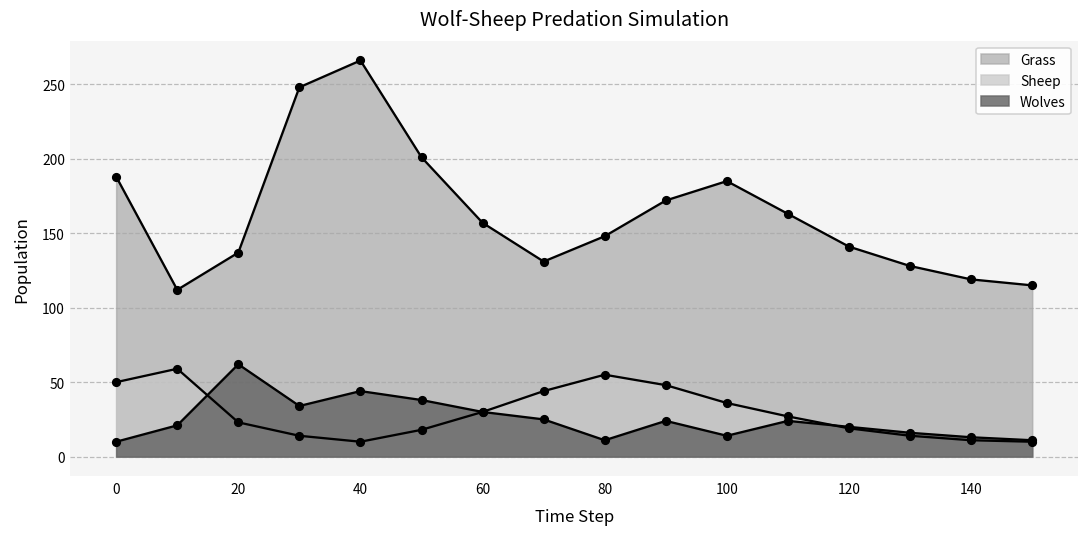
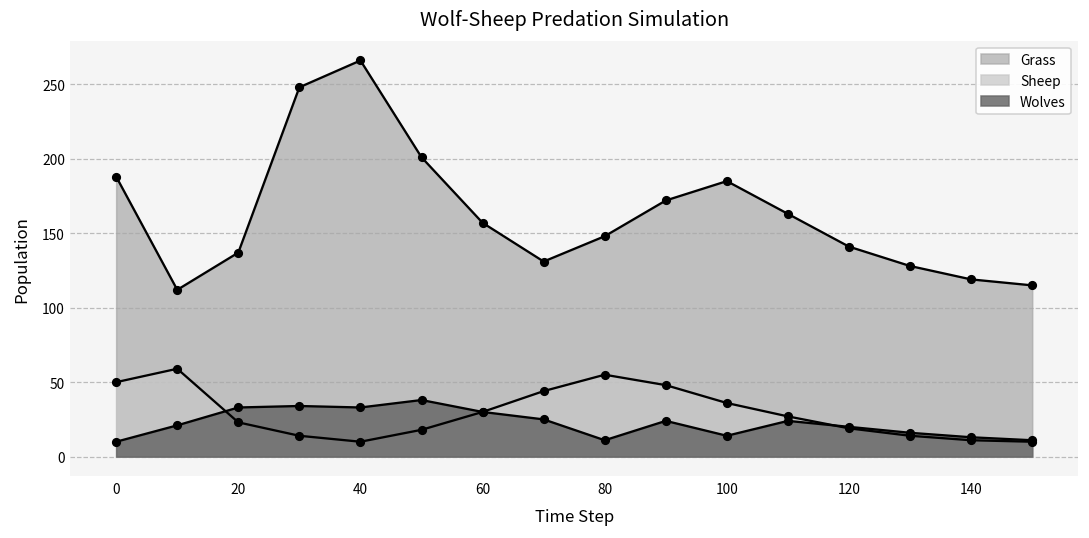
  {
    "Wolves": {
      "0": 10,
-     "20": 62,
-     "40": 44,
+     "20": 33,
+     "40": 33,
      "80": 11,
      "100": 14,
      "140": 13
    }
  }
